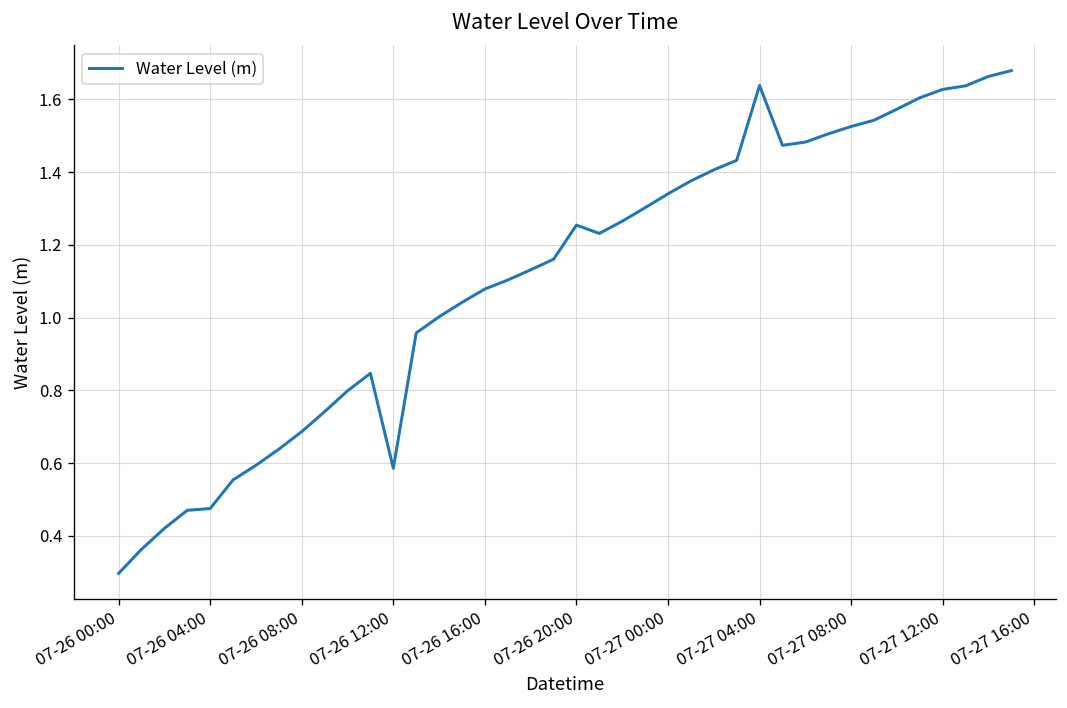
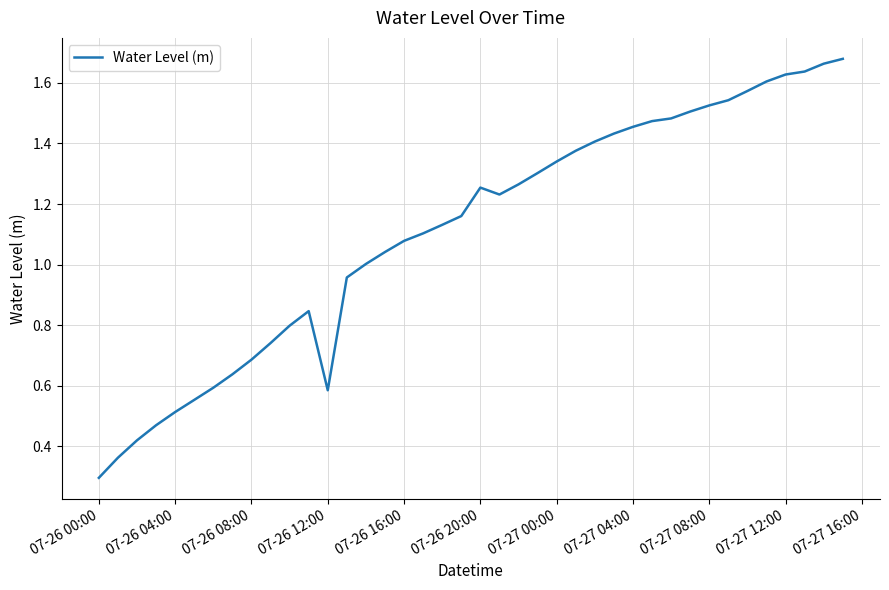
  {
    "07-26 00:00": 0.30,
-   "07-26 04:00": 0.47,
+   "07-26 04:00": 0.51,
    "07-26 08:00": 0.69,
    "07-26 12:00": 0.59,
    "07-26 16:00": 1.08,
    "07-26 20:00": 1.25,
    "07-27 00:00": 1.34,
-   "07-27 04:00": 1.64,
+   "07-27 04:00": 1.45,
    "07-27 08:00": 1.53,
    "07-27 12:00": 1.63
  }
